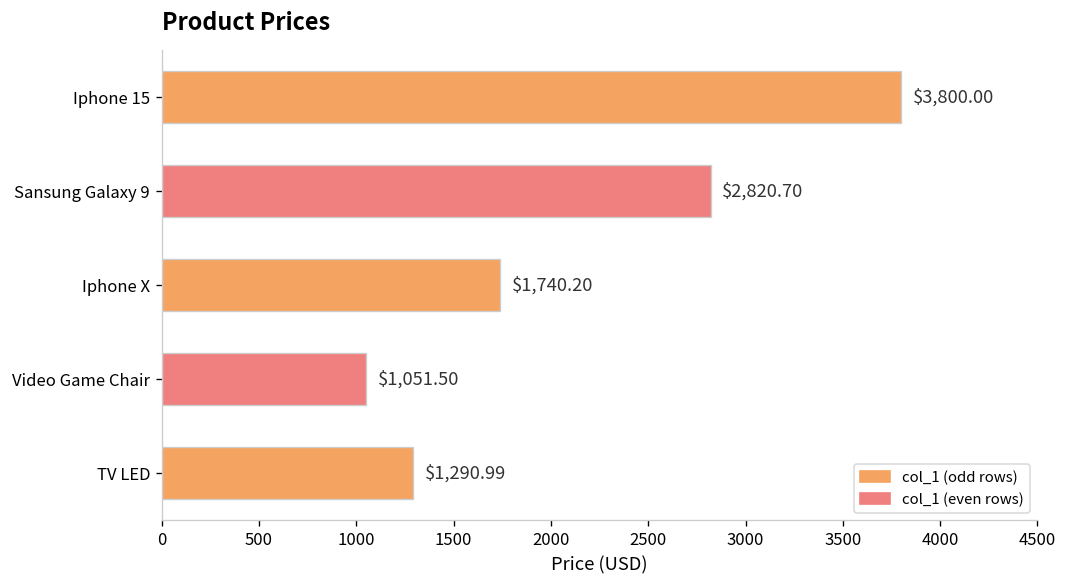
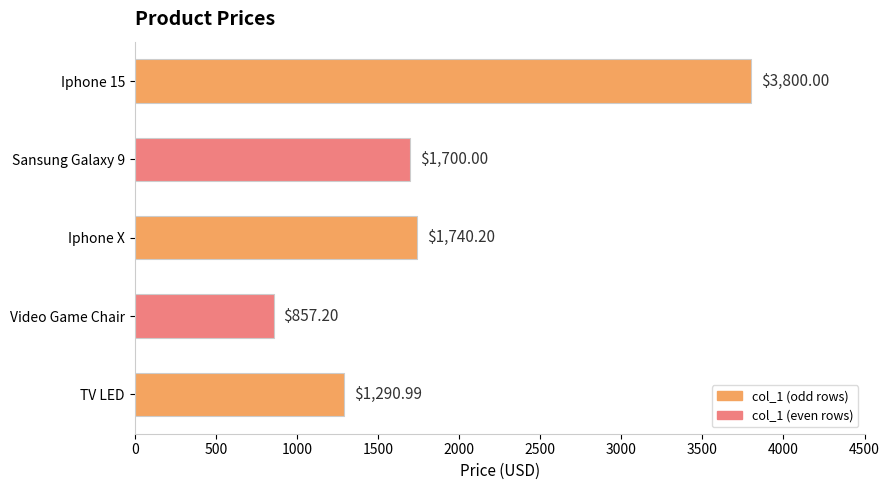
  {
    "Iphone 15": "$3,800.00",
-   "Sansung Galaxy 9": "$2,820.70",
+   "Sansung Galaxy 9": "$1,700.00",
    "Iphone X": "$1,740.20",
-   "Video Game Chair": "$1,051.50",
+   "Video Game Chair": "$857.20",
    "TV LED": "$1,290.99"
  }
